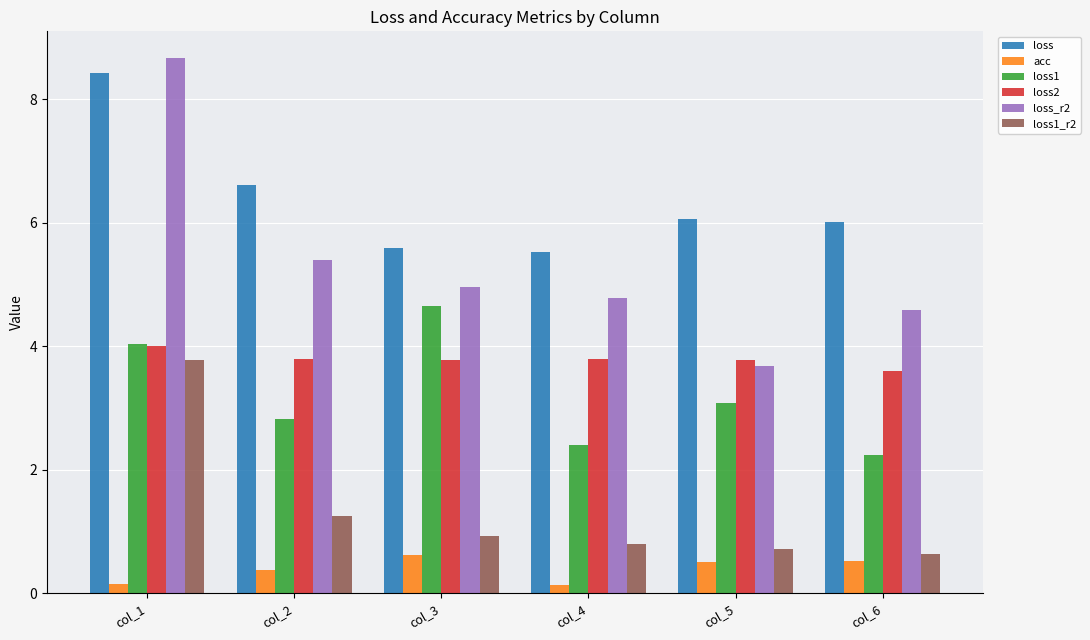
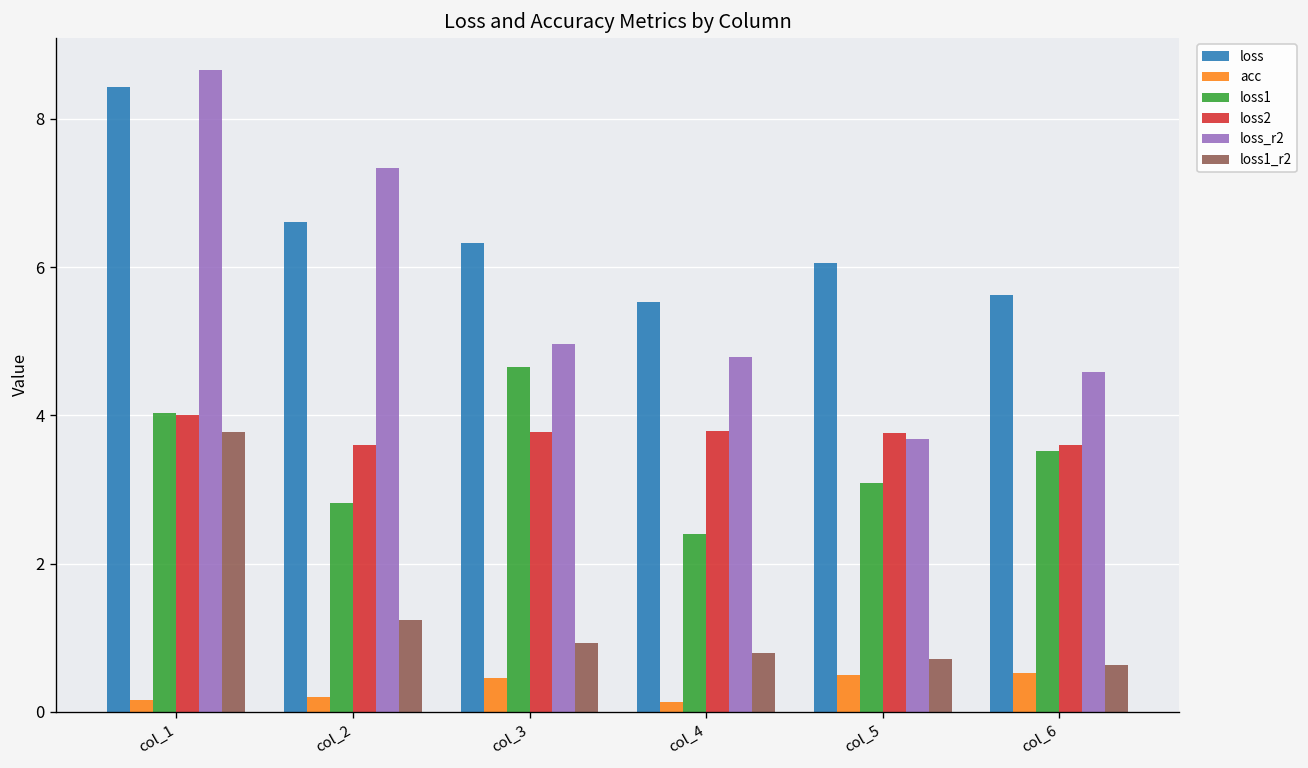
  {
    "loss": {
      "col_1": 8.4,
      "col_2": 6.6,
-     "col_3": 5.6,
+     "col_3": 6.3,
      "col_4": 5.5,
      "col_5": 6.1,
-     "col_6": 6.0
+     "col_6": 5.6
    },
    "acc": {
      "col_1": 0.2,
-     "col_2": 0.4,
-     "col_3": 0.6,
+     "col_2": 0.2,
+     "col_3": 0.5,
      "col_4": 0.1,
      "col_5": 0.5,
      "col_6": 0.5
    },
    "loss1": {
      "col_1": 4.0,
      "col_2": 2.8,
      "col_3": 4.6,
      "col_4": 2.4,
      "col_5": 3.1,
-     "col_6": 2.2
+     "col_6": 3.5
    },
    "loss2": {
      "col_1": 4.0,
-     "col_2": 3.8,
+     "col_2": 3.6,
      "col_3": 3.8,
      "col_4": 3.8,
      "col_5": 3.8,
      "col_6": 3.6
    },
    "loss_r2": {
      "col_1": 8.7,
-     "col_2": 5.4,
+     "col_2": 7.3,
      "col_3": 5.0,
      "col_4": 4.8,
      "col_5": 3.7,
      "col_6": 4.6
    },
    "loss1_r2": {
      "col_1": 3.8,
      "col_2": 1.2,
      "col_3": 0.9,
      "col_4": 0.8,
      "col_5": 0.7,
      "col_6": 0.6
    }
  }
